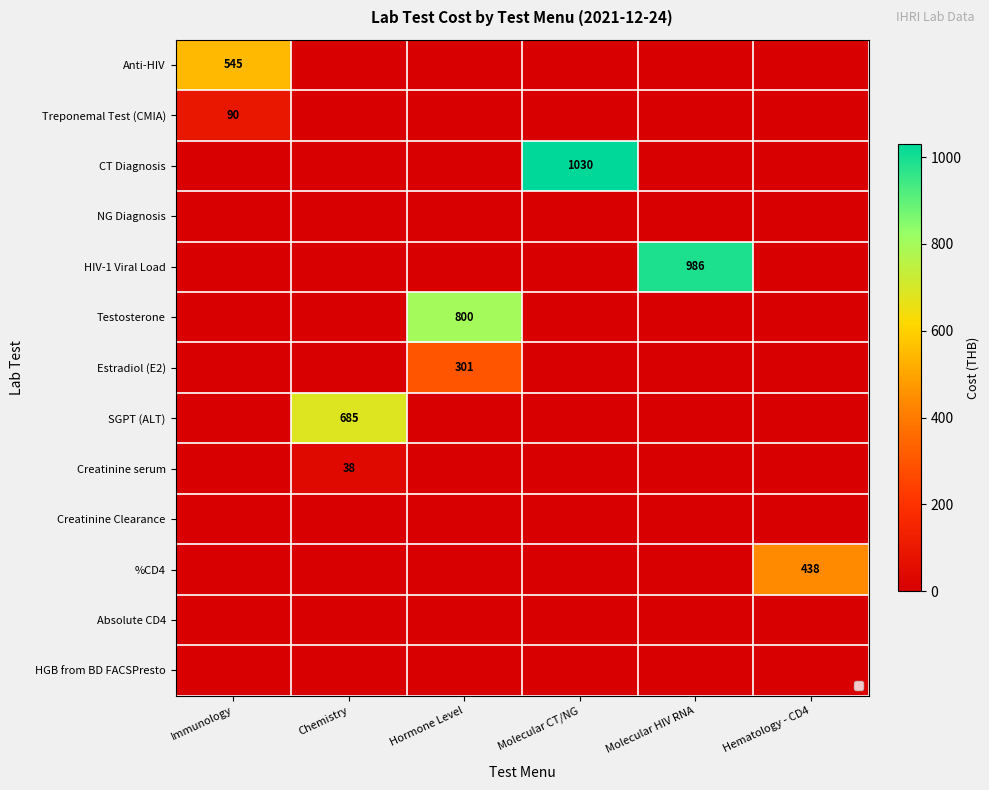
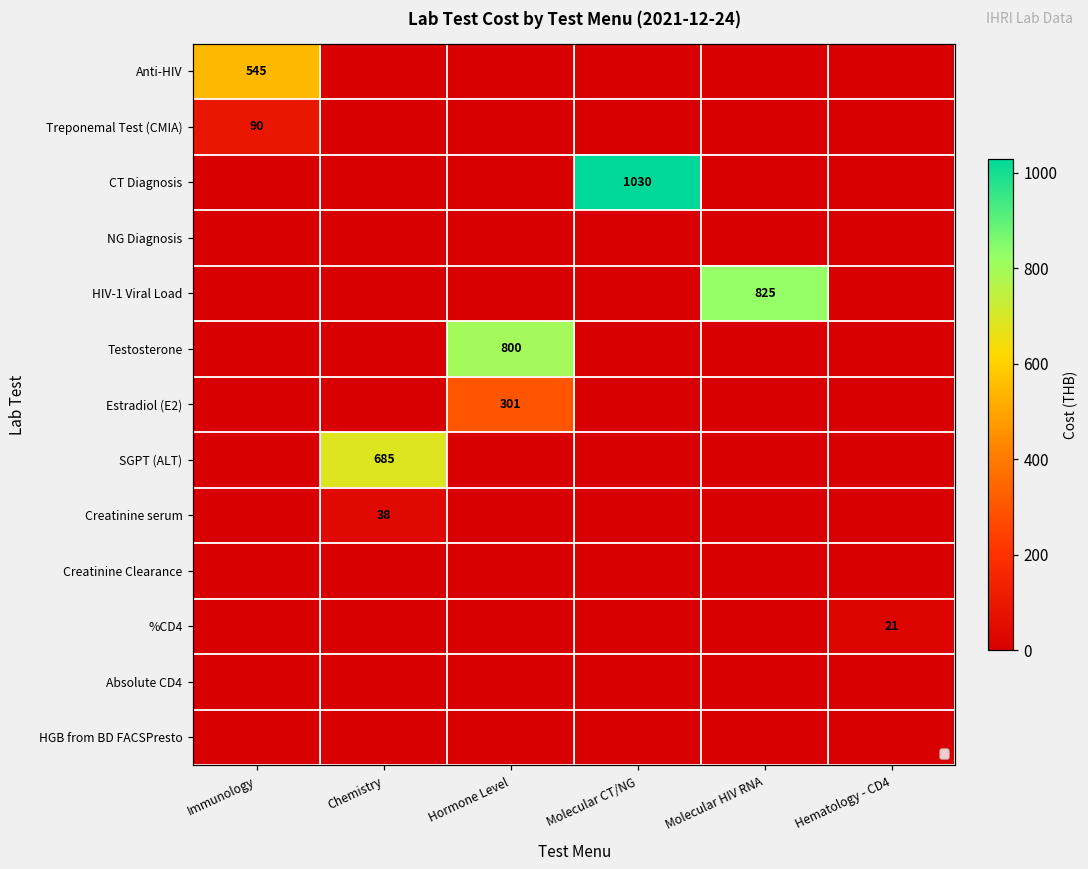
  {
    "Anti-HIV": {
      "Immunology": 545
    },
    "Treponemal Test (CMIA)": {
      "Immunology": 90
    },
    "CT Diagnosis": {
      "Molecular CT/NG": 1030
    },
    "HIV-1 Viral Load": {
-     "Molecular HIV RNA": 986
+     "Molecular HIV RNA": 825
    },
    "Testosterone": {
      "Hormone Level": 800
    },
    "Estradiol (E2)": {
      "Hormone Level": 301
    },
    "SGPT (ALT)": {
      "Chemistry": 685
    },
    "Creatinine serum": {
      "Chemistry": 38
    },
    "%CD4": {
-     "Hematology - CD4": 438
+     "Hematology - CD4": 21
    }
  }
